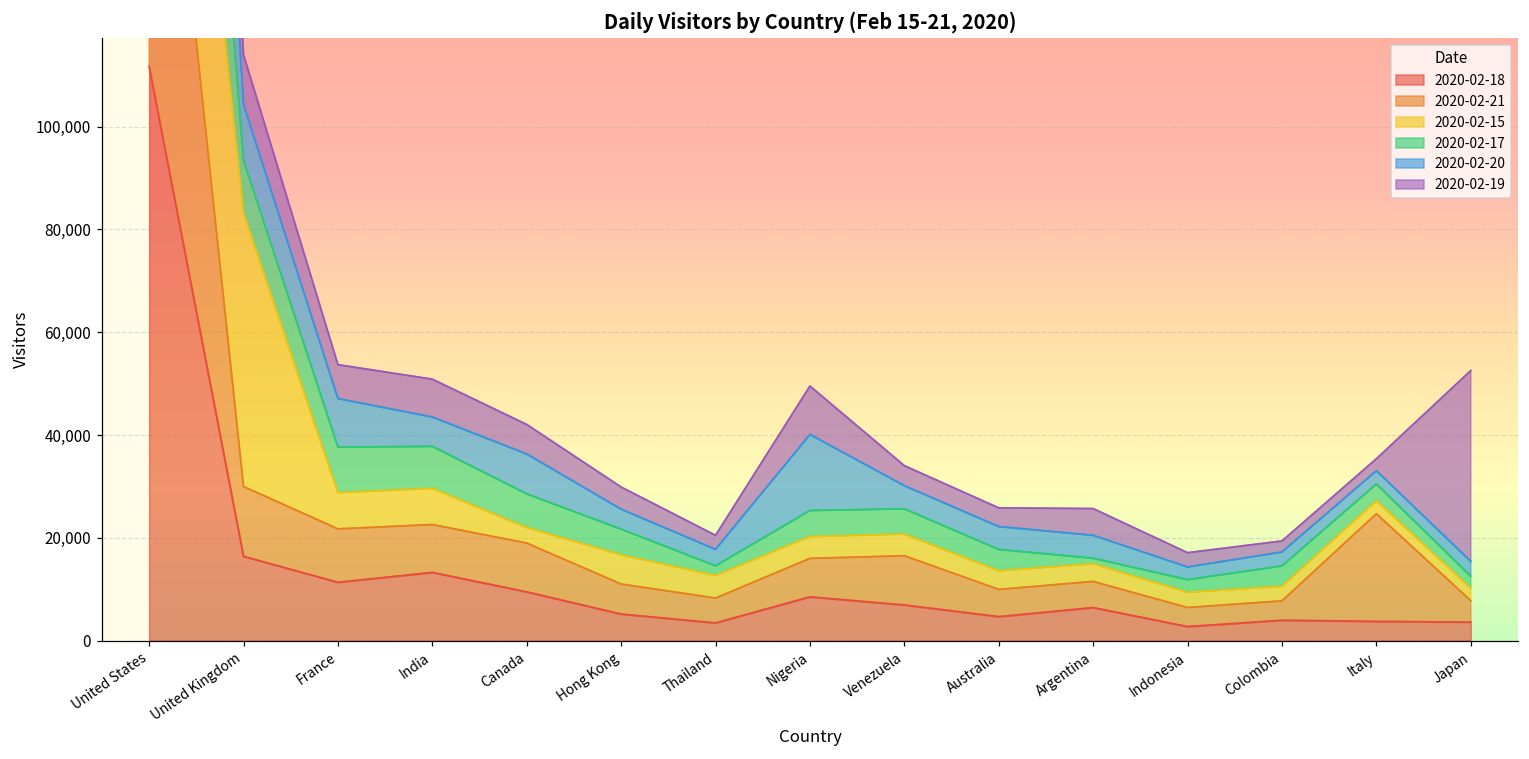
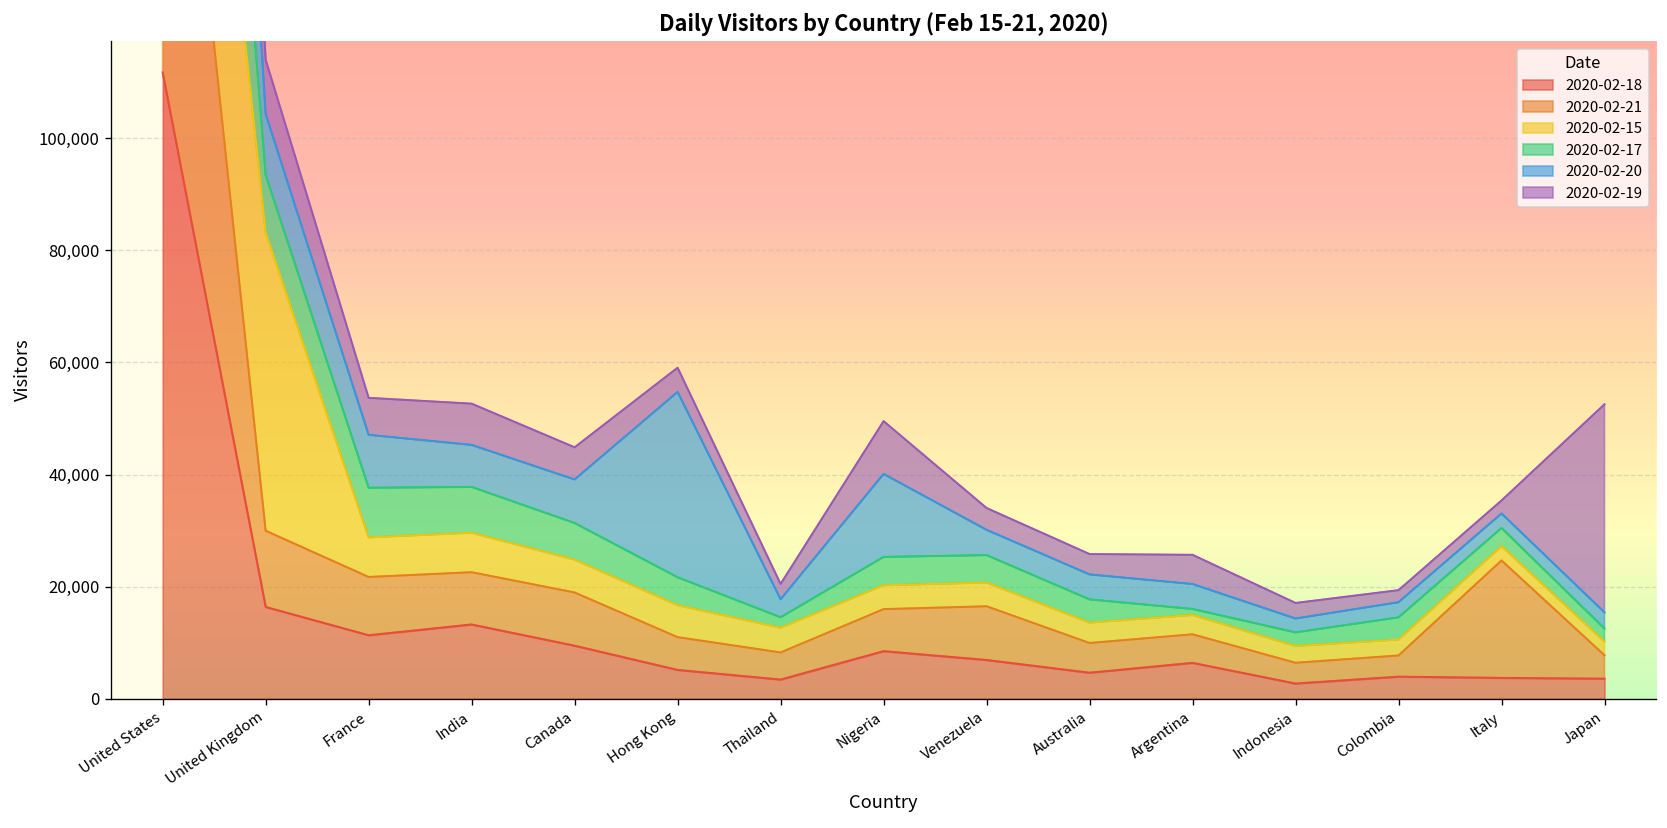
  {
    "2020-02-15": {
      "United Kingdom": "53,000",
      "France": "7,000",
      "India": "7,000",
-     "Canada": "3,000",
+     "Canada": "6,000",
      "Hong Kong": "6,000",
      "Thailand": "4,000",
      "Nigeria": "4,000",
      "Venezuela": "4,000",
      "Australia": "4,000",
      "Argentina": "3,000",
      "Indonesia": "3,000",
      "Colombia": "3,000",
      "Italy": "3,000",
      "Japan": "2,000"
    },
    "2020-02-17": {
      "United Kingdom": "10,000",
      "France": "9,000",
      "India": "8,000",
      "Canada": "7,000",
      "Hong Kong": "5,000",
      "Thailand": "2,000",
      "Nigeria": "5,000",
      "Venezuela": "5,000",
      "Australia": "4,000",
      "Argentina": "1,000",
      "Indonesia": "2,000",
      "Colombia": "4,000",
      "Italy": "3,000",
      "Japan": "2,000"
    },
    "2020-02-20": {
      "United Kingdom": "11,000",
      "France": "9,000",
-     "India": "6,000",
+     "India": "7,000",
      "Canada": "8,000",
-     "Hong Kong": "4,000",
+     "Hong Kong": "33,000",
      "Thailand": "3,000",
      "Nigeria": "15,000",
      "Venezuela": "5,000",
      "Australia": "4,000",
      "Argentina": "4,000",
      "Indonesia": "2,000",
      "Colombia": "3,000",
      "Italy": "3,000",
      "Japan": "3,000"
    },
    "2020-02-19": {
      "United Kingdom": "10,000",
      "France": "7,000",
      "India": "7,000",
      "Canada": "6,000",
      "Hong Kong": "4,000",
      "Thailand": "3,000",
      "Nigeria": "9,000",
      "Venezuela": "4,000",
      "Australia": "4,000",
      "Argentina": "5,000",
      "Indonesia": "3,000",
      "Colombia": "2,000",
      "Italy": "2,000",
      "Japan": "37,000"
    }
  }
